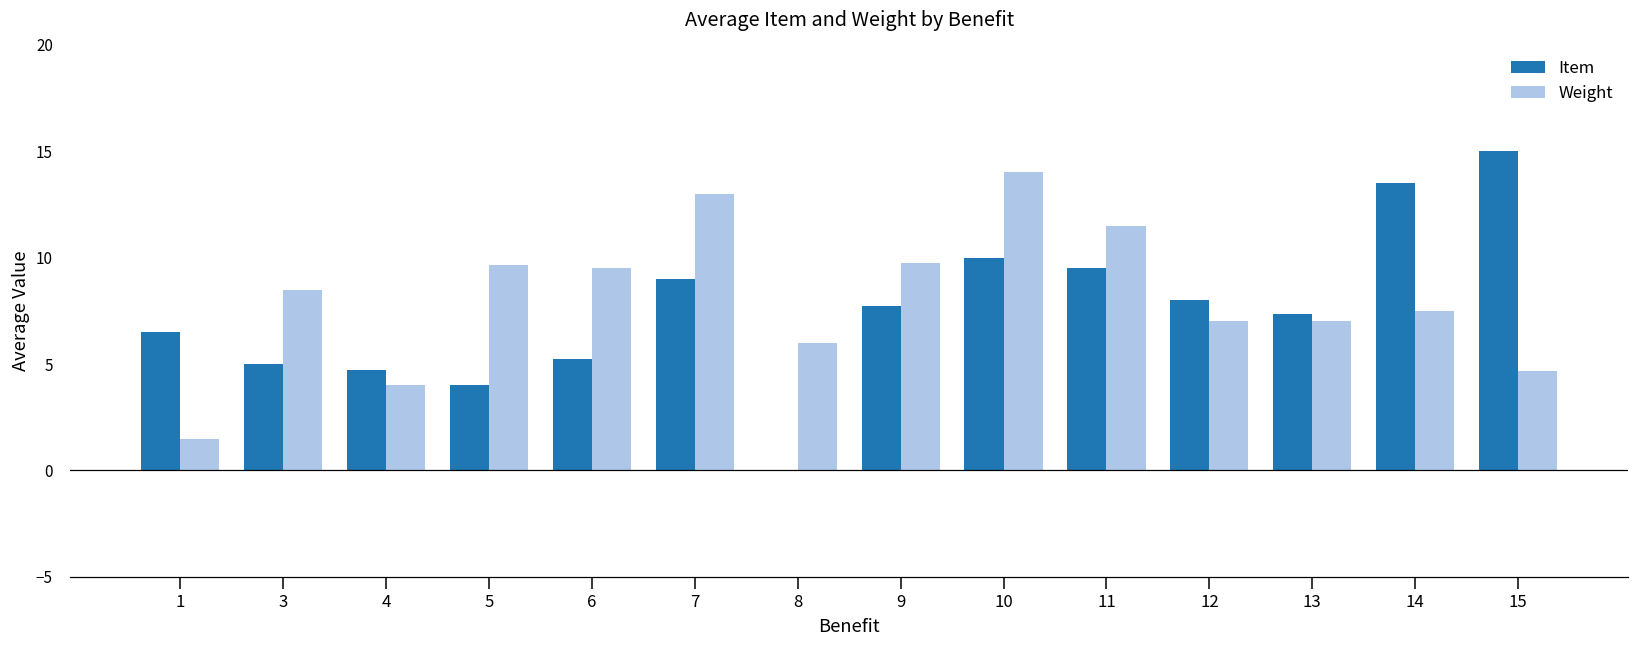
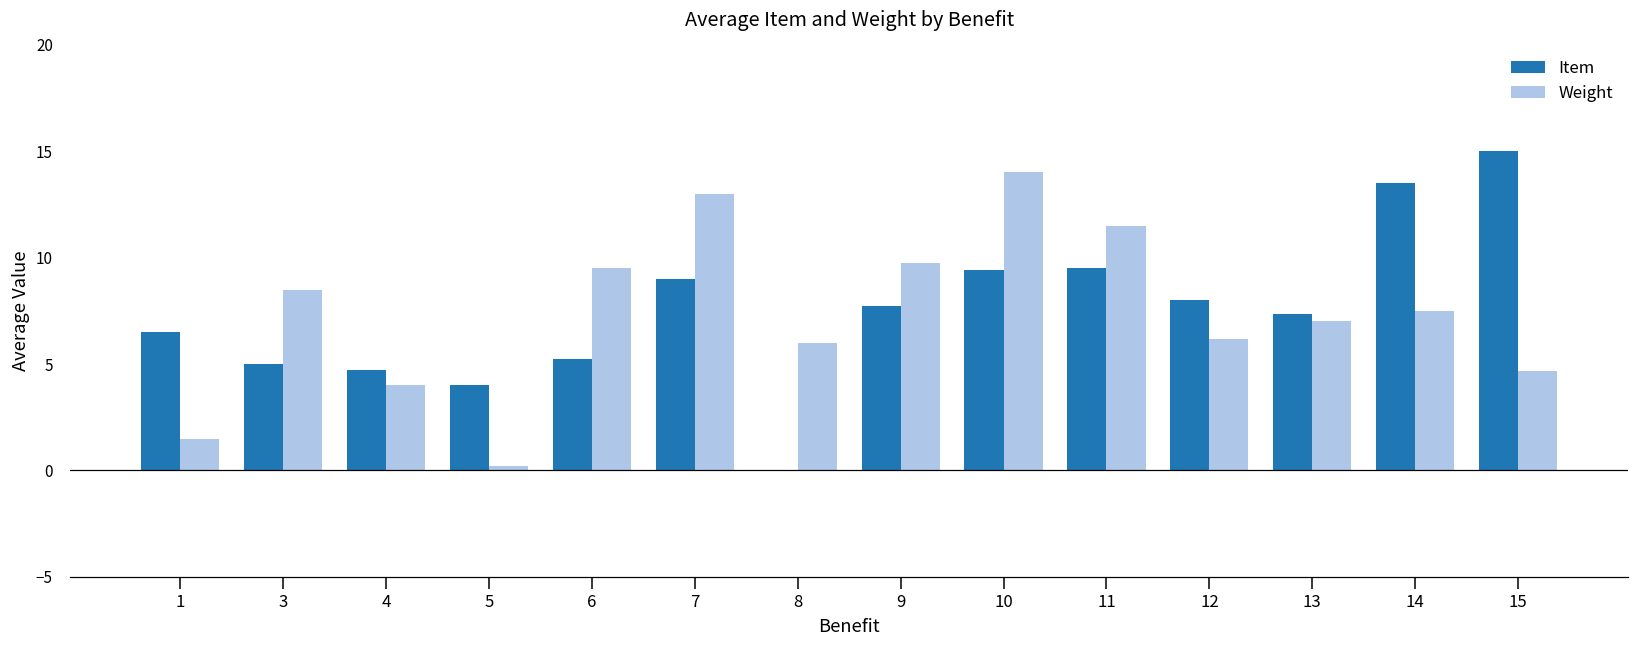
  {
    "Item": {
      "1": 6.5,
      "3": 5.0,
      "4": 4.7,
      "5": 4.0,
      "6": 5.3,
      "7": 9.0,
      "8": 0.0,
      "9": 7.8,
-     "10": 10.0,
+     "10": 9.4,
      "11": 9.5,
      "12": 8.0,
      "13": 7.3,
      "14": 13.5,
      "15": 15.0
    },
    "Weight": {
      "1": 1.5,
      "3": 8.5,
      "4": 4.0,
-     "5": 9.7,
+     "5": 0.2,
      "6": 9.5,
      "7": 13.0,
      "8": 6.0,
      "9": 9.8,
      "10": 14.0,
      "11": 11.5,
-     "12": 7.0,
+     "12": 6.2,
      "13": 7.0,
      "14": 7.5,
      "15": 4.7
    }
  }
